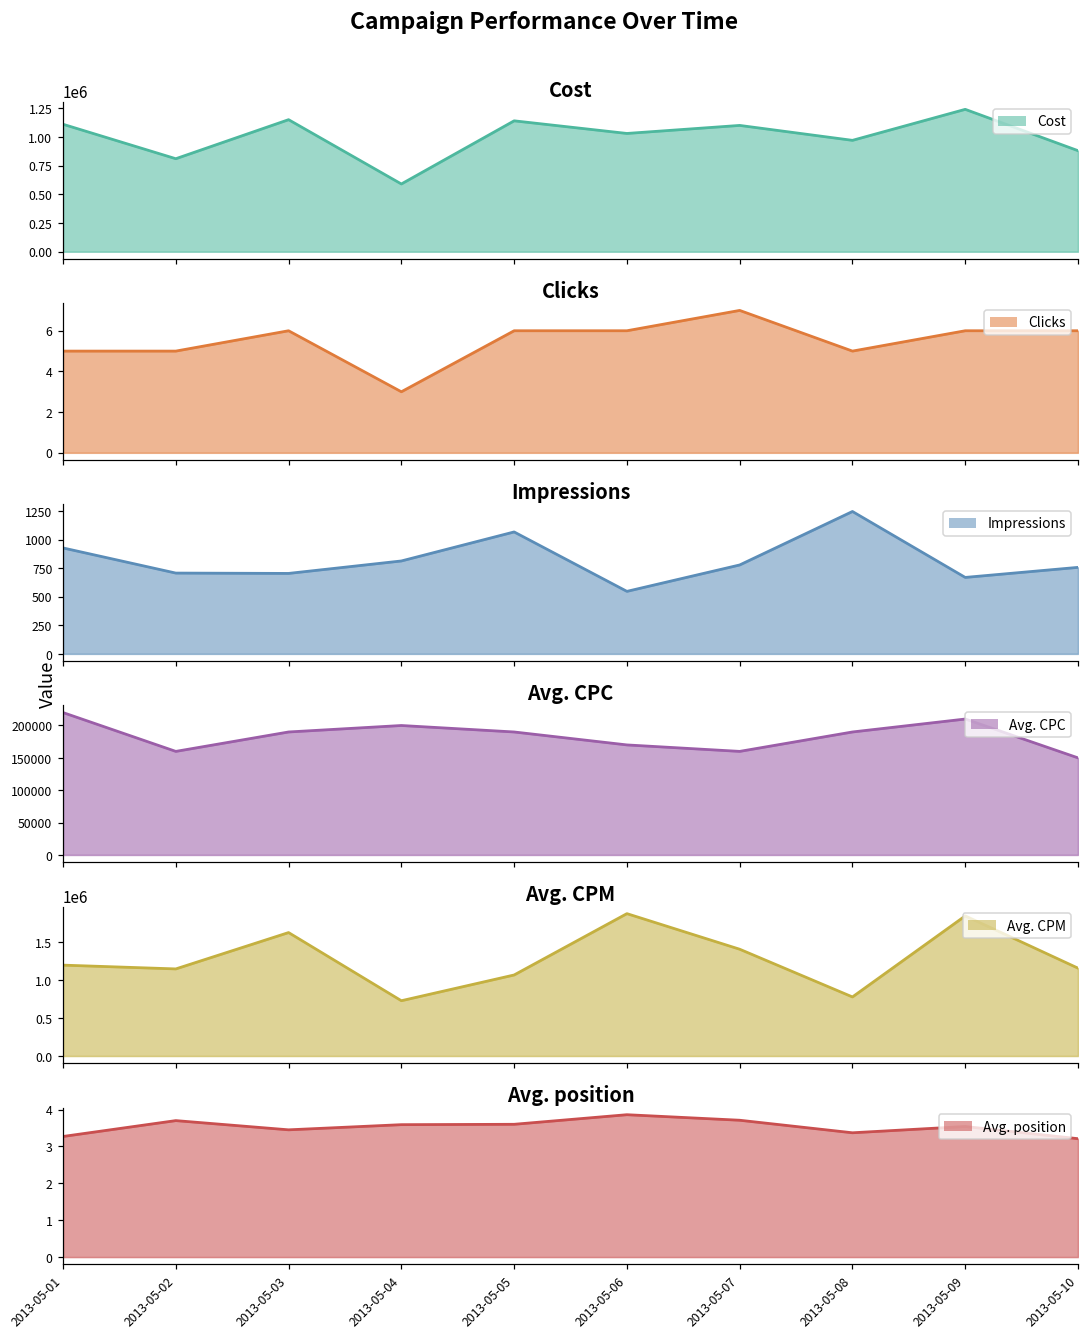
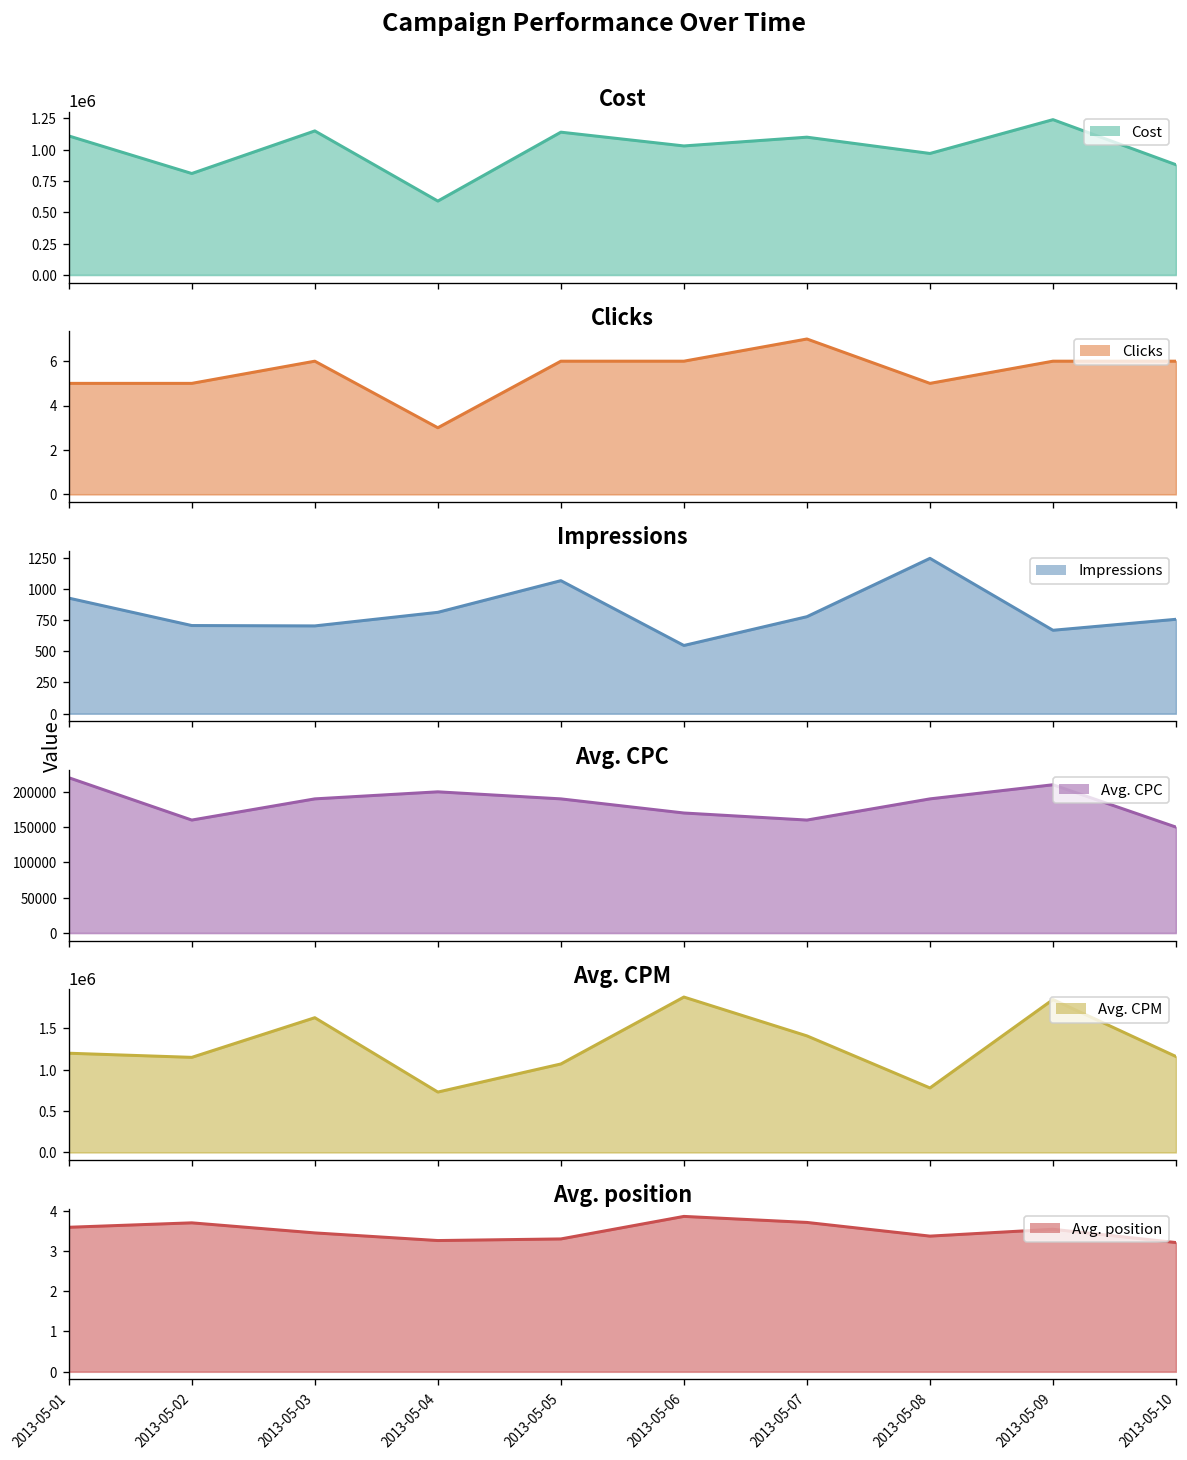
  {
    "Avg. position": {
-     "2013-05-01": 3.3,
+     "2013-05-01": 3.6,
      "2013-05-02": 3.7,
      "2013-05-03": 3.5,
-     "2013-05-04": 3.6,
-     "2013-05-05": 3.6,
+     "2013-05-04": 3.3,
+     "2013-05-05": 3.3,
      "2013-05-06": 3.9,
      "2013-05-07": 3.7,
      "2013-05-08": 3.4,
      "2013-05-10": 3.2
    }
  }
